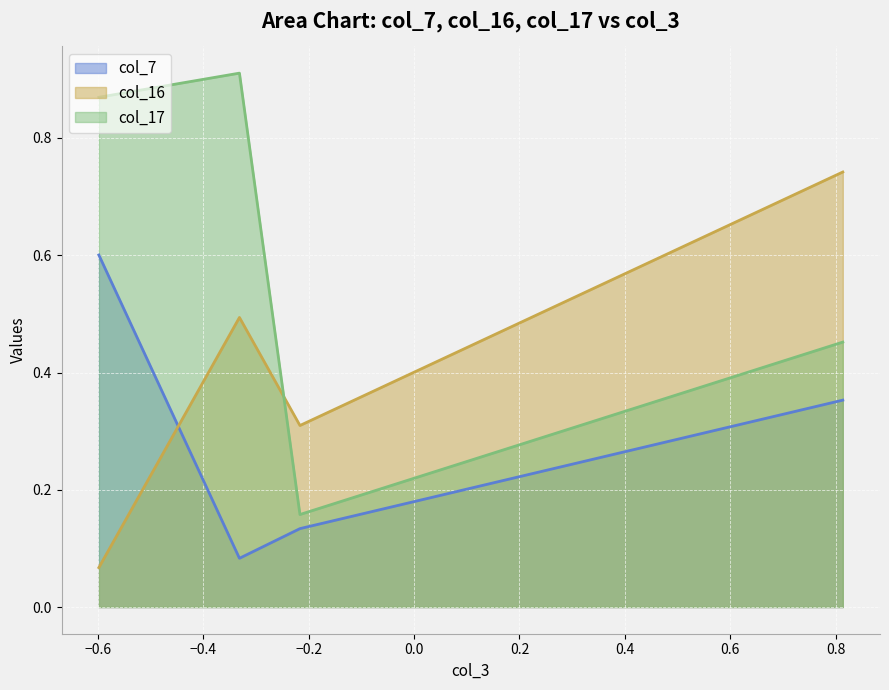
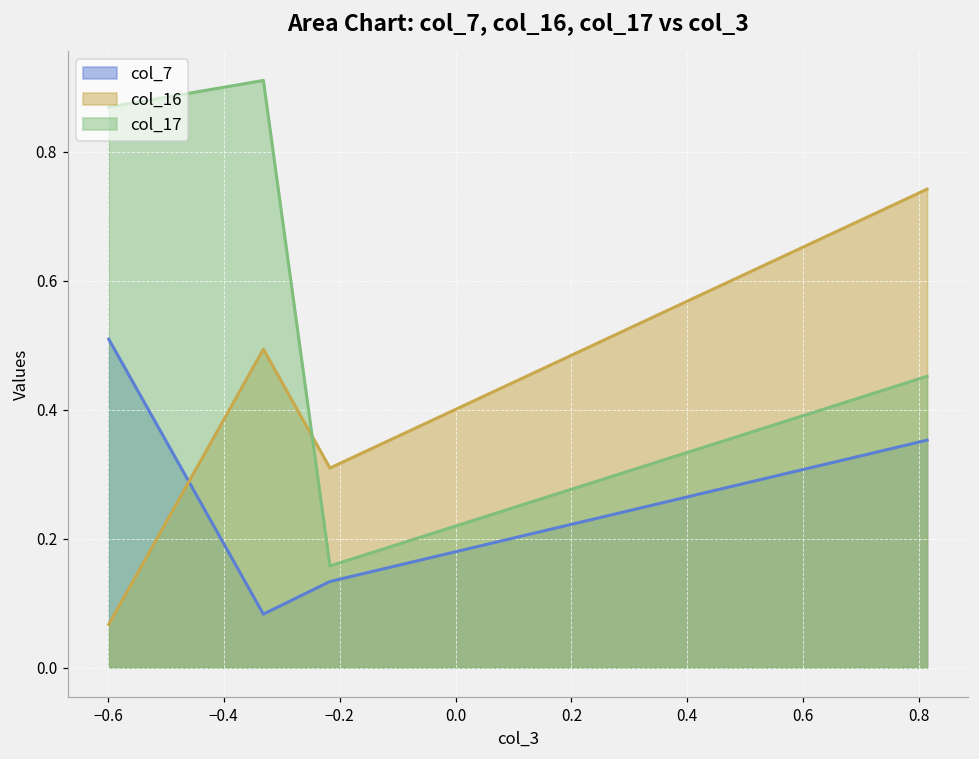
  {
    "col_7": {
-     "−0.6": 0.60
+     "−0.6": 0.51
    },
    "col_16": {
      "−0.6": 0.07
    }
  }
